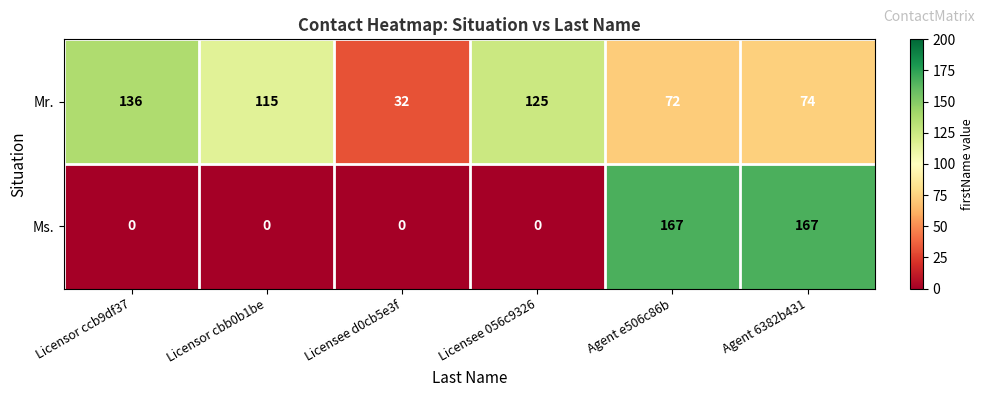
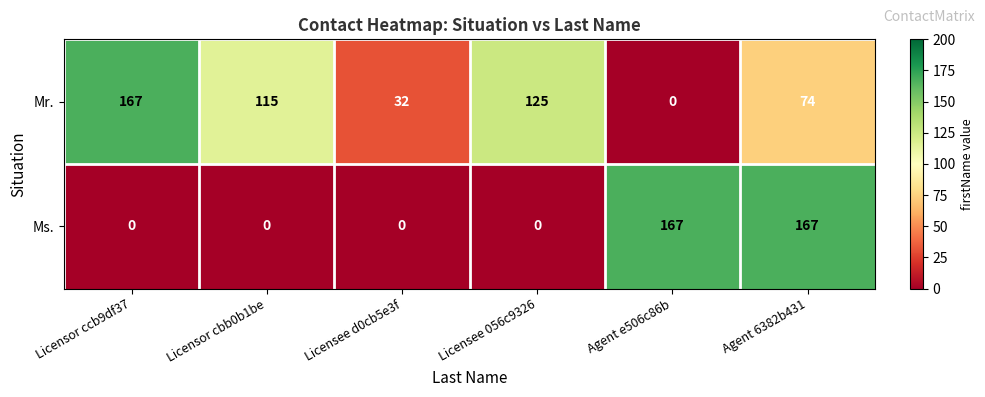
  {
    "Mr.": {
-     "Licensor ccb9df37": 136,
+     "Licensor ccb9df37": 167,
      "Licensor cbb0b1be": 115,
      "Licensee d0cb5e3f": 32,
      "Licensee 056c9326": 125,
-     "Agent e506c86b": 72,
+     "Agent e506c86b": 0,
      "Agent 6382b431": 74
    },
    "Ms.": {
      "Licensor ccb9df37": 0,
      "Licensor cbb0b1be": 0,
      "Licensee d0cb5e3f": 0,
      "Licensee 056c9326": 0,
      "Agent e506c86b": 167,
      "Agent 6382b431": 167
    }
  }
